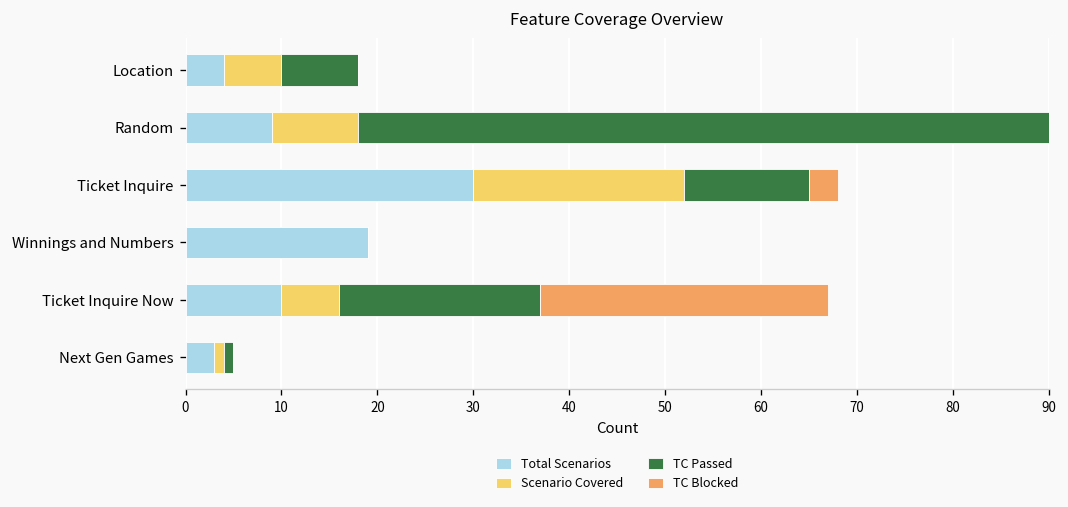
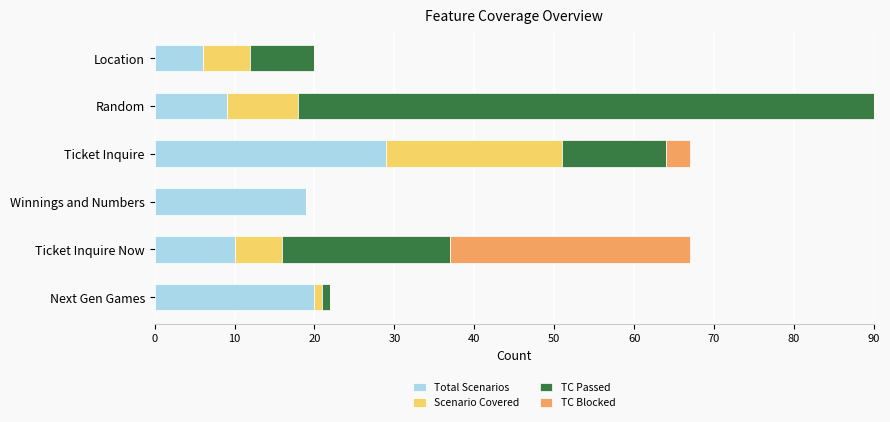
  {
    "Total Scenarios": {
-     "Location": 4,
+     "Location": 6,
      "Random": 9,
-     "Ticket Inquire": 30,
+     "Ticket Inquire": 29,
      "Winnings and Numbers": 19,
      "Ticket Inquire Now": 10,
-     "Next Gen Games": 3
+     "Next Gen Games": 20
    },
    "TC Passed": {
      "Location": 8,
      "Random": 72,
      "Ticket Inquire": 13,
      "Winnings and Numbers": 0,
      "Ticket Inquire Now": 21,
      "Next Gen Games": 1
    }
  }
